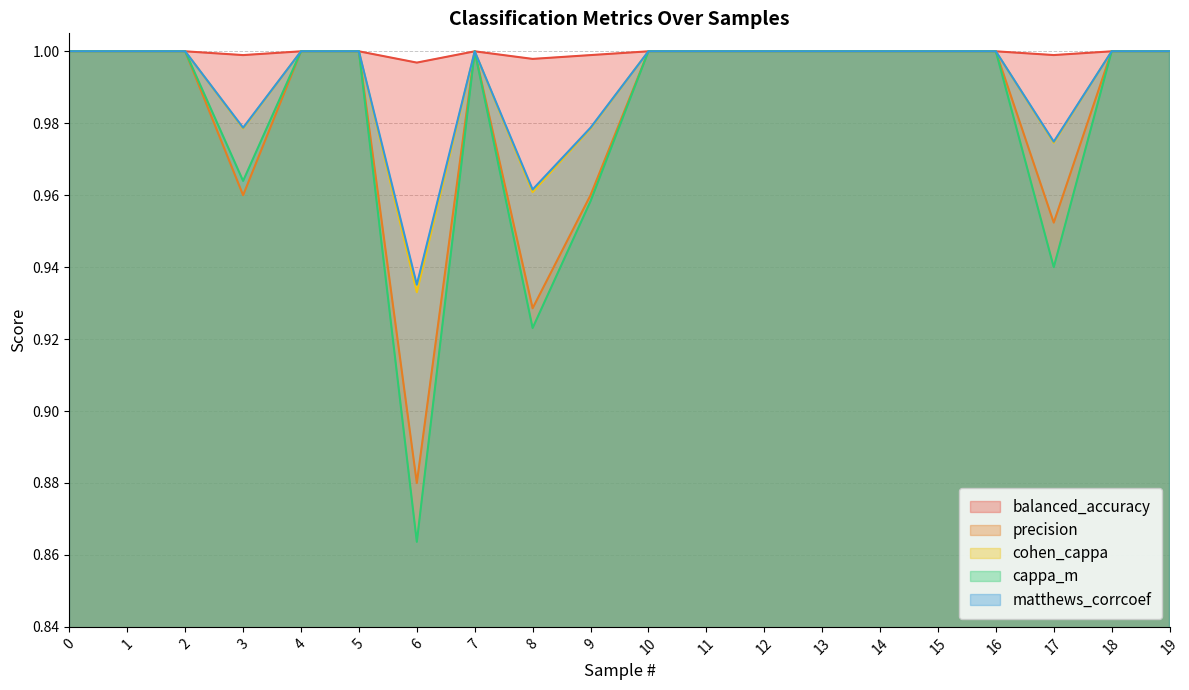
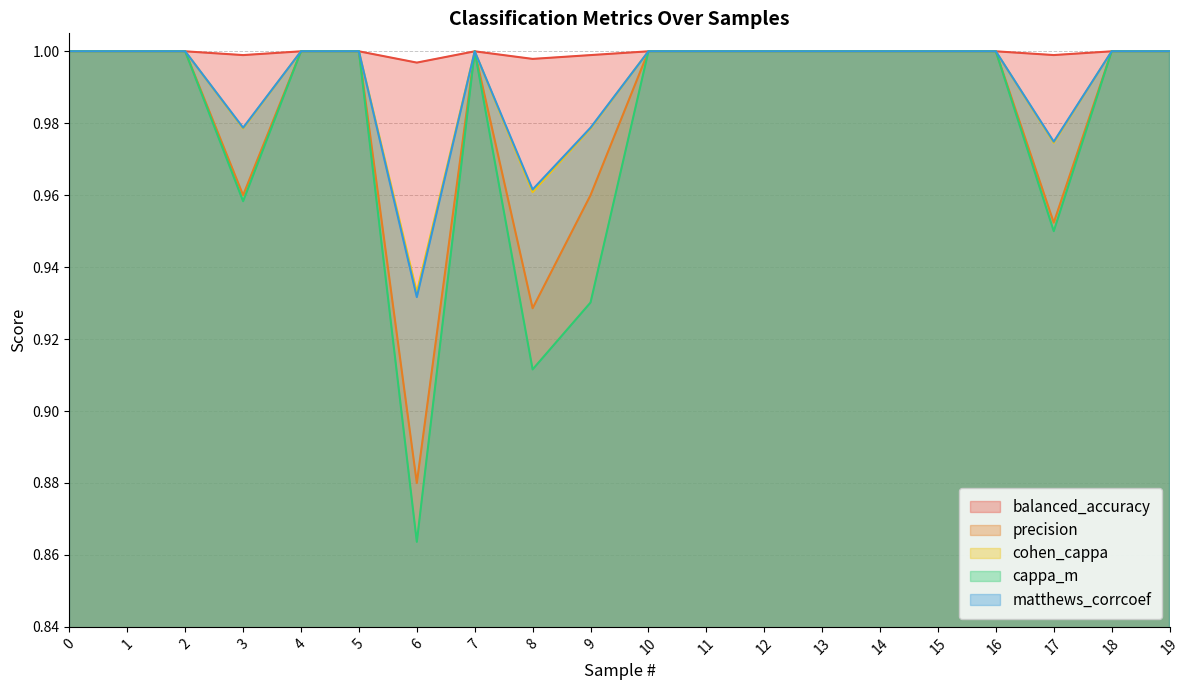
  {
    "cappa_m": {
-     "3": 0.964,
+     "3": 0.958,
      "6": 0.864,
-     "8": 0.923,
-     "9": 0.958,
-     "17": 0.94
+     "8": 0.912,
+     "9": 0.930,
+     "17": 0.95
    },
    "matthews_corrcoef": {
-     "6": 0.935,
+     "6": 0.932,
      "8": 0.962
    }
  }
